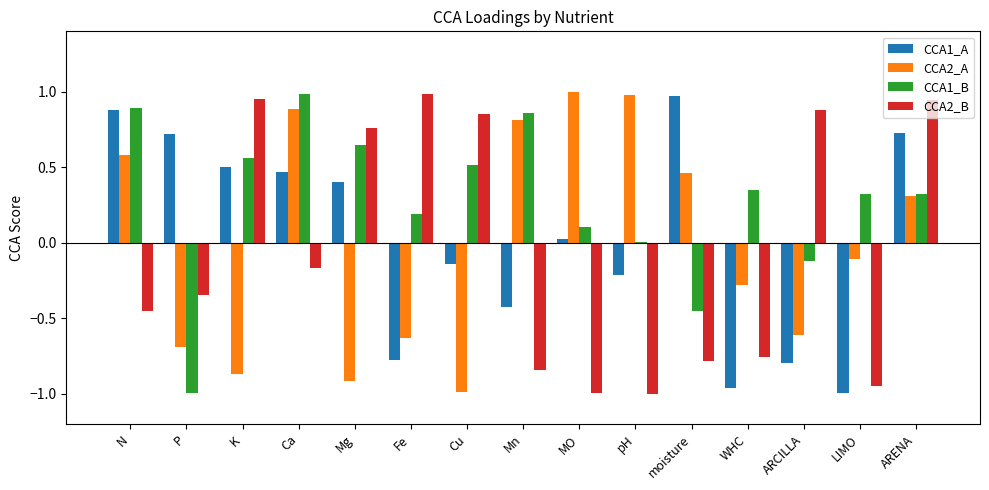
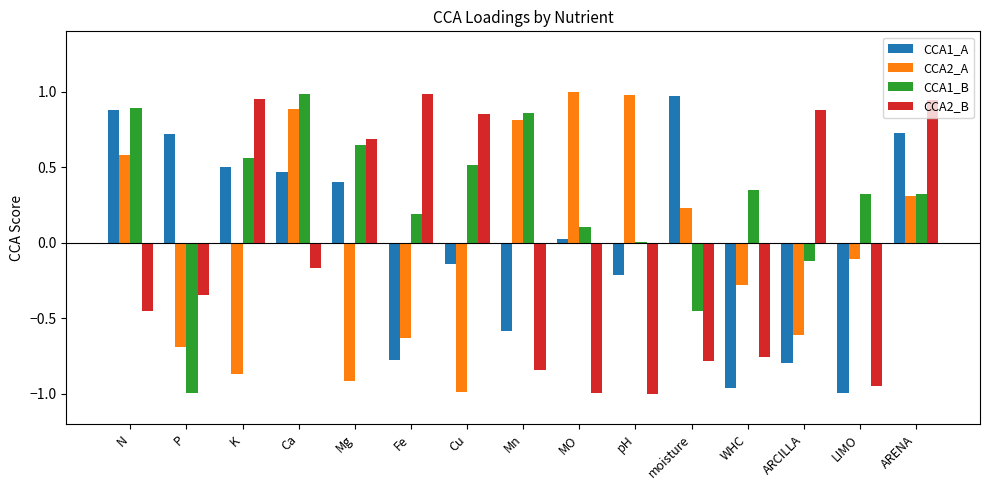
  {
    "CCA1_A": {
      "N": 0.88,
      "P": 0.72,
      "K": 0.50,
      "Ca": 0.47,
      "Mg": 0.40,
      "Fe": -0.78,
      "Cu": -0.14,
-     "Mn": -0.42,
+     "Mn": -0.58,
      "MO": 0.02,
      "pH": -0.21,
      "moisture": 0.97,
      "WHC": -0.96,
      "ARCILLA": -0.79,
      "LIMO": -0.99,
      "ARENA": 0.73
    },
    "CCA2_A": {
      "N": 0.58,
      "P": -0.69,
      "K": -0.87,
      "Ca": 0.88,
      "Mg": -0.91,
      "Fe": -0.63,
      "Cu": -0.99,
      "Mn": 0.81,
      "MO": 1.00,
      "pH": 0.98,
-     "moisture": 0.46,
+     "moisture": 0.23,
      "WHC": -0.28,
      "ARCILLA": -0.61,
      "LIMO": -0.11,
      "ARENA": 0.31
    },
    "CCA1_B": {
      "N": 0.89,
      "P": -0.99,
      "K": 0.56,
      "Ca": 0.99,
      "Mg": 0.65,
      "Fe": 0.19,
      "Cu": 0.52,
      "Mn": 0.86,
      "MO": 0.11,
      "moisture": -0.45,
      "WHC": 0.35,
      "ARCILLA": -0.12,
      "LIMO": 0.32,
      "ARENA": 0.32
    },
    "CCA2_B": {
      "N": -0.45,
      "P": -0.34,
      "K": 0.95,
      "Ca": -0.16,
-     "Mg": 0.76,
+     "Mg": 0.68,
      "Fe": 0.98,
      "Cu": 0.86,
      "Mn": -0.84,
      "MO": -0.99,
      "pH": -1.00,
      "moisture": -0.78,
      "WHC": -0.76,
      "ARCILLA": 0.88,
      "LIMO": -0.95
    }
  }
